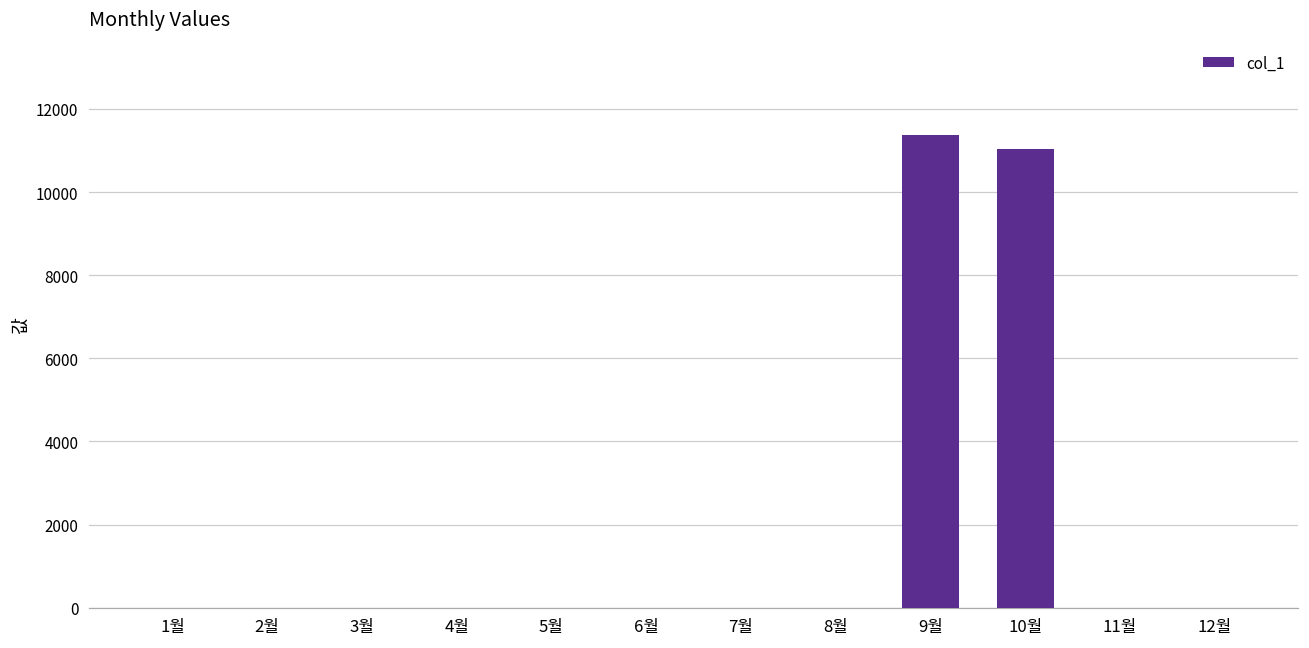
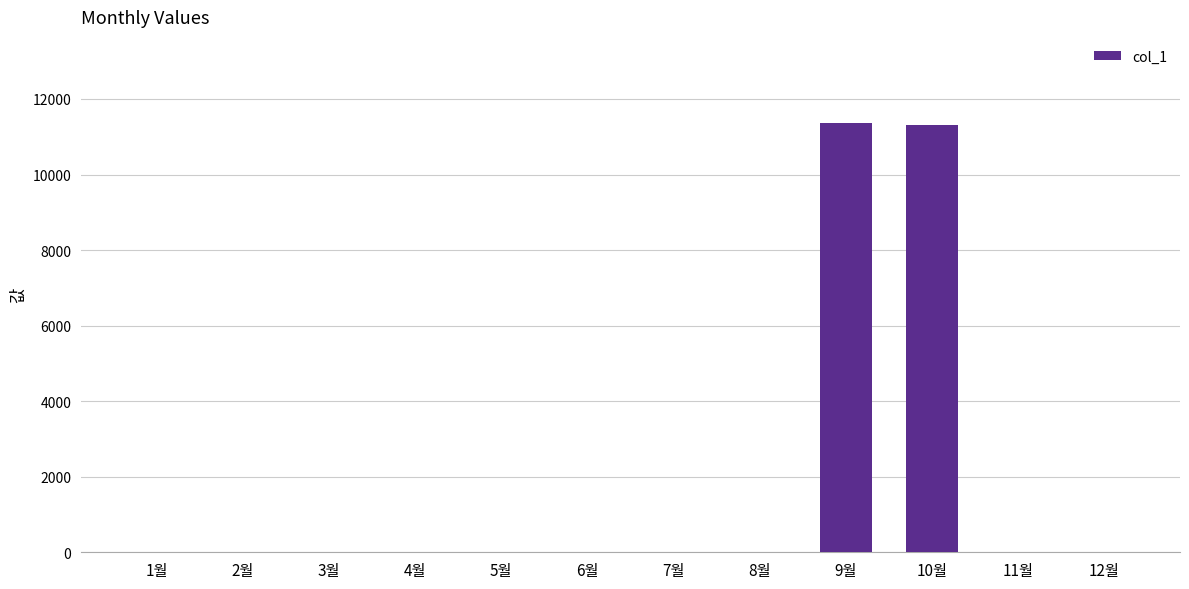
  {
    "1월": 0,
    "2월": 0,
    "3월": 0,
    "4월": 0,
    "5월": 0,
    "6월": 0,
    "7월": 0,
    "8월": 0,
    "9월": 11400,
-   "10월": 11000,
+   "10월": 11300,
    "11월": 0,
    "12월": 0
  }
